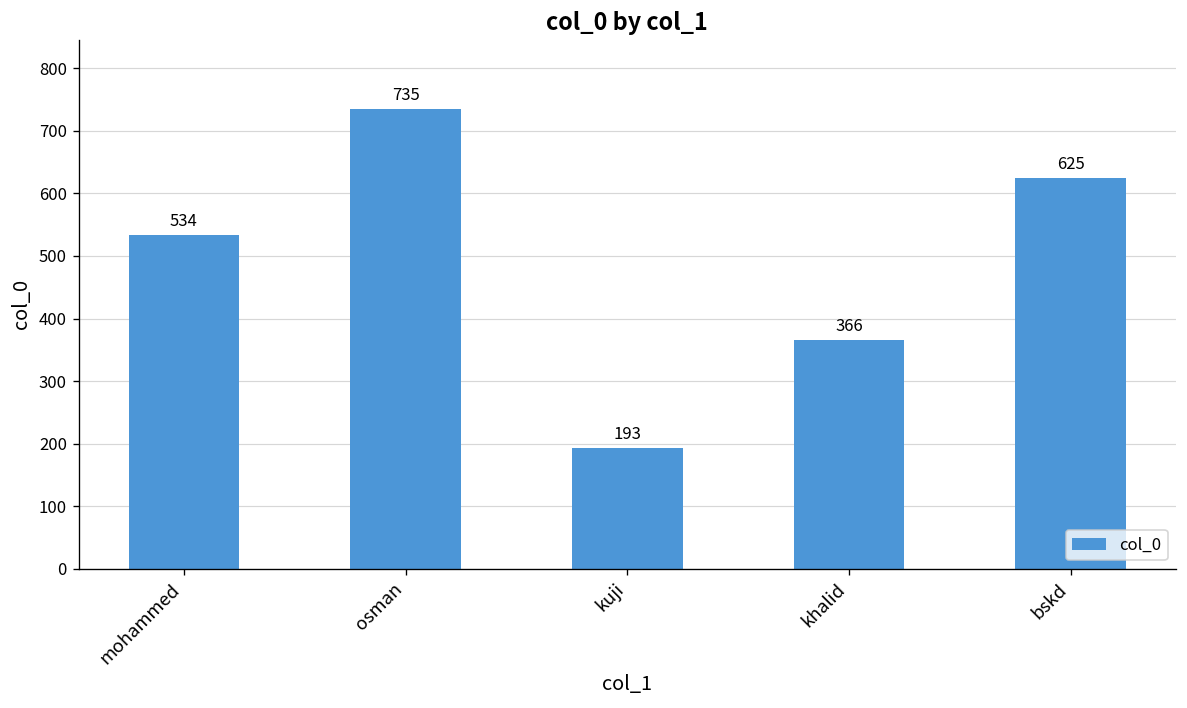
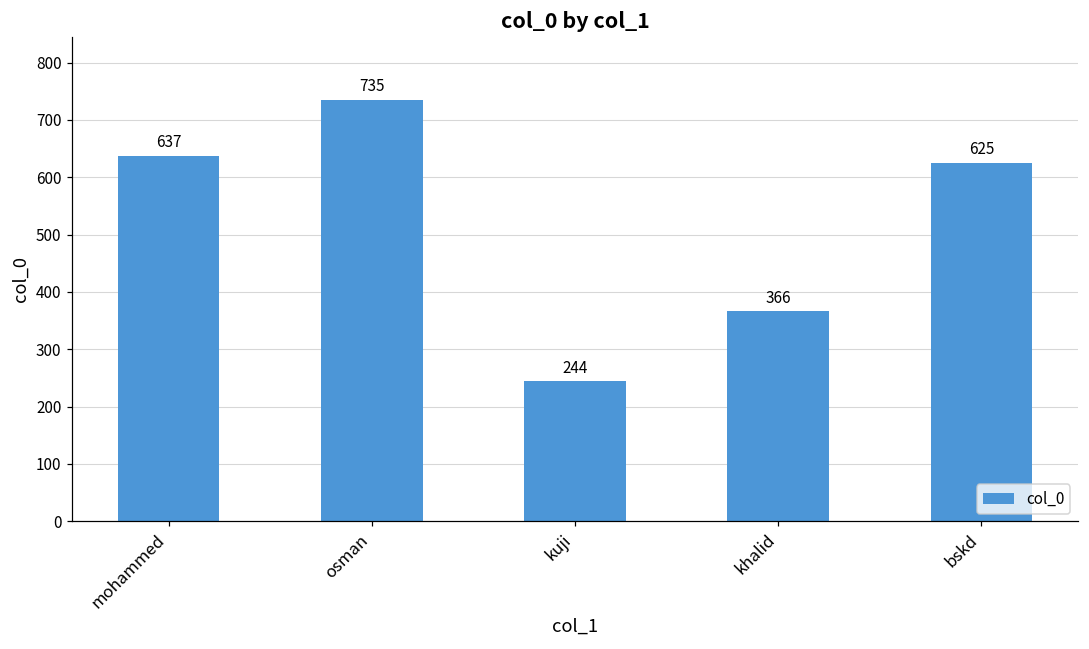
  {
-   "mohammed": 534,
+   "mohammed": 637,
    "osman": 735,
-   "kuji": 193,
+   "kuji": 244,
    "khalid": 366,
    "bskd": 625
  }
